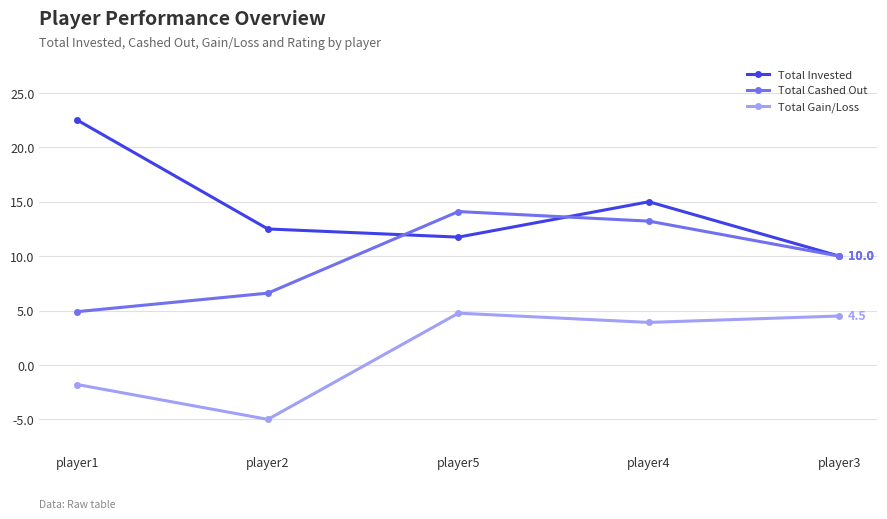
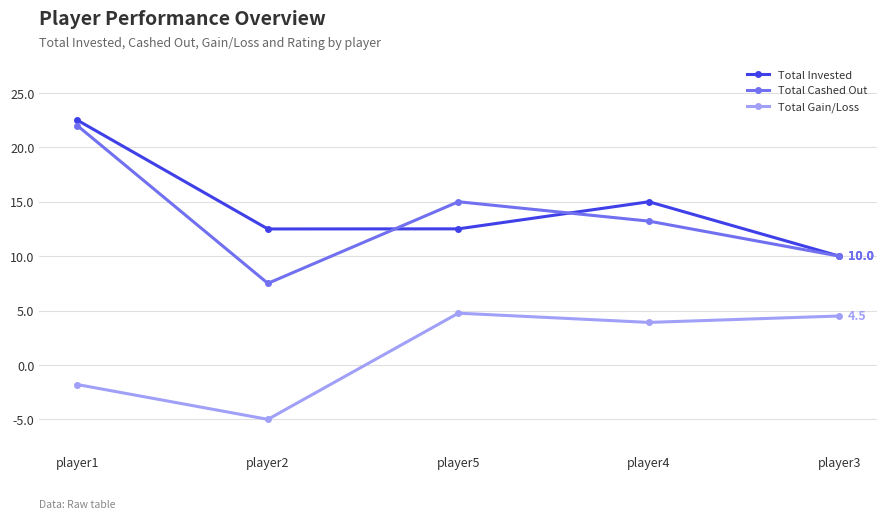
  {
    "Total Invested": {
      "player1": 22.5,
      "player2": 12.5,
-     "player5": 11.8,
+     "player5": 12.5,
      "player4": 15.0
    },
    "Total Cashed Out": {
-     "player1": 4.9,
-     "player2": 6.6,
-     "player5": 14.1,
+     "player1": 22.0,
+     "player2": 7.5,
+     "player5": 15.0,
      "player4": 13.2
    },
    "Total Gain/Loss": {
      "player3": 4.5
    }
  }
